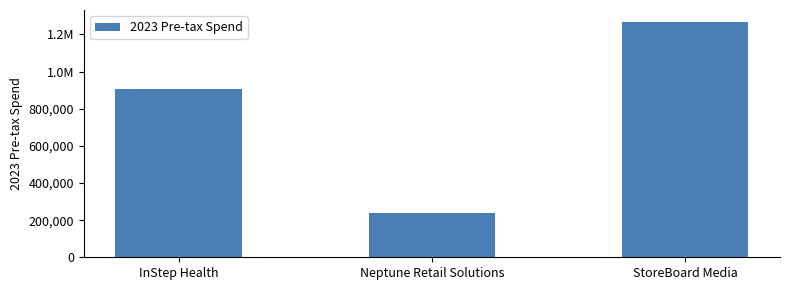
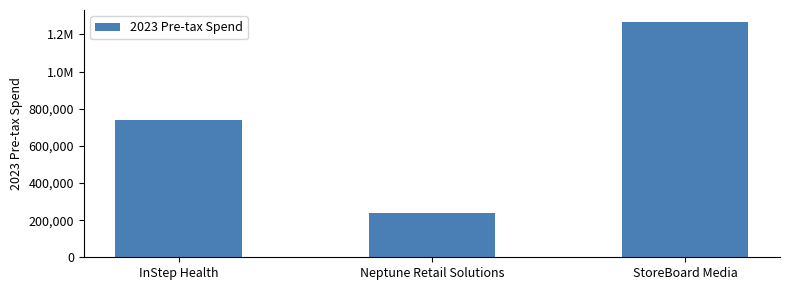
  {
-   "InStep Health": "910,000",
+   "InStep Health": "740,000",
    "Neptune Retail Solutions": "240,000",
    "StoreBoard Media": "1,270,000"
  }
